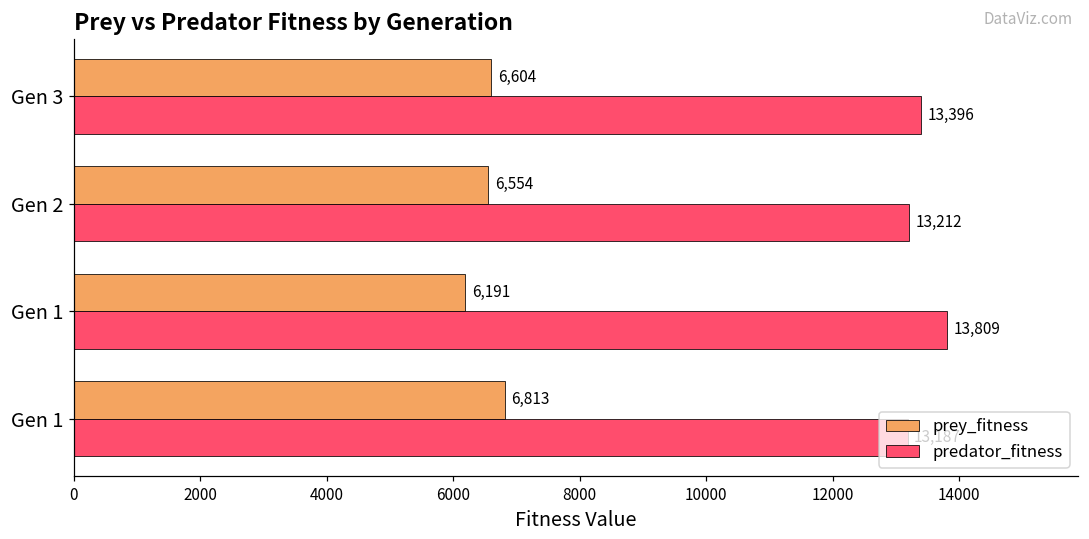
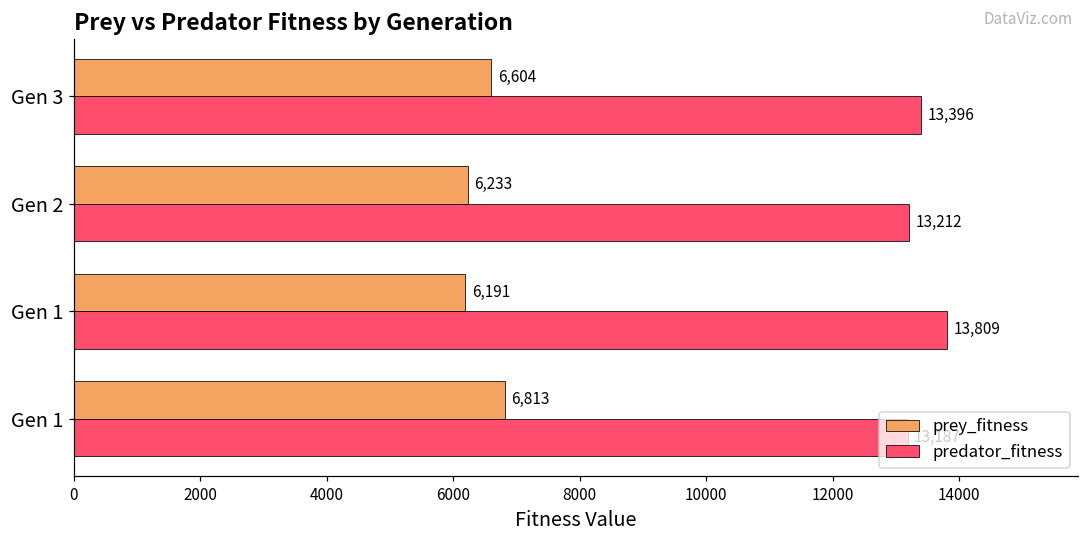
  {
    "prey_fitness": {
      "Gen 3": "6,604",
-     "Gen 2": "6,554"
+     "Gen 2": "6,233"
    },
    "predator_fitness": {
      "Gen 3": "13,396",
      "Gen 2": "13,212"
    }
  }
